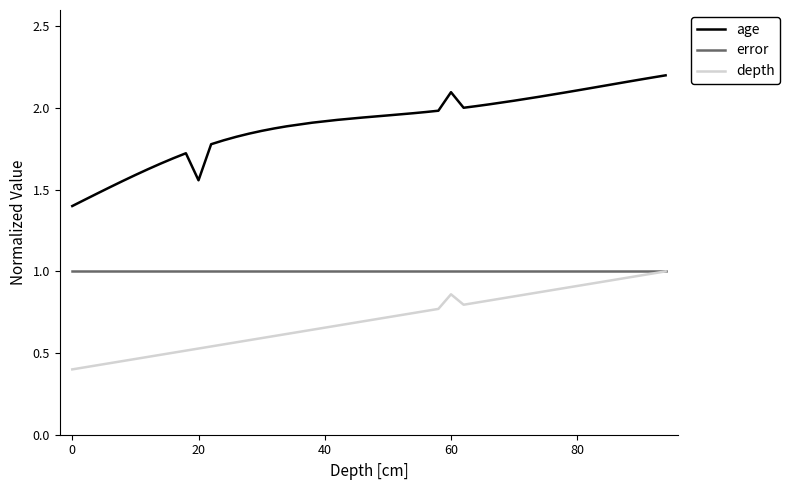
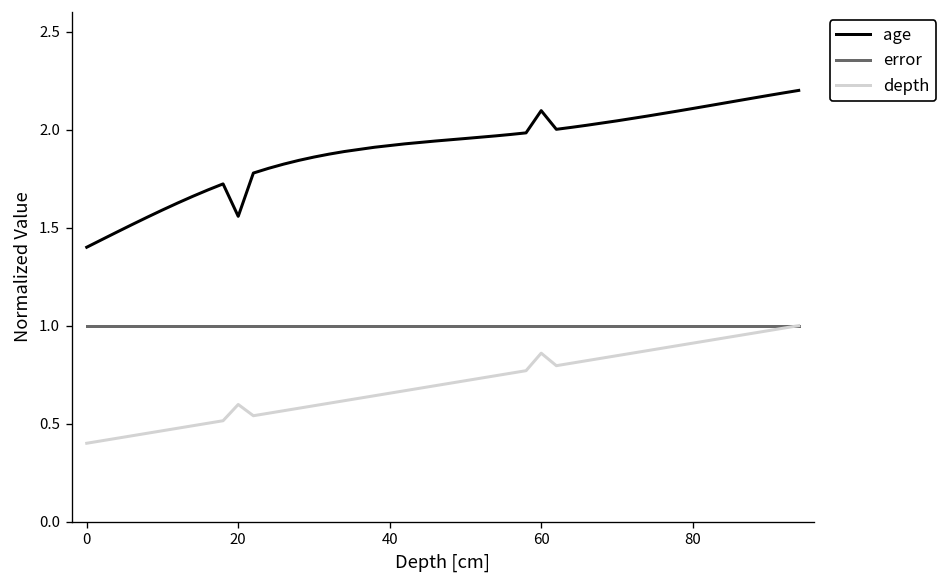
  {
    "age": {
      "0": 1.40,
      "20": 1.56,
      "60": 2.10,
      "80": 2.11
    },
    "error": {
      "0": 1.00,
      "20": 1.00,
      "60": 1.00,
      "80": 1.00
    },
    "depth": {
      "0": 0.40,
-     "20": 0.53,
+     "20": 0.60,
      "60": 0.86,
      "80": 0.91
    }
  }
